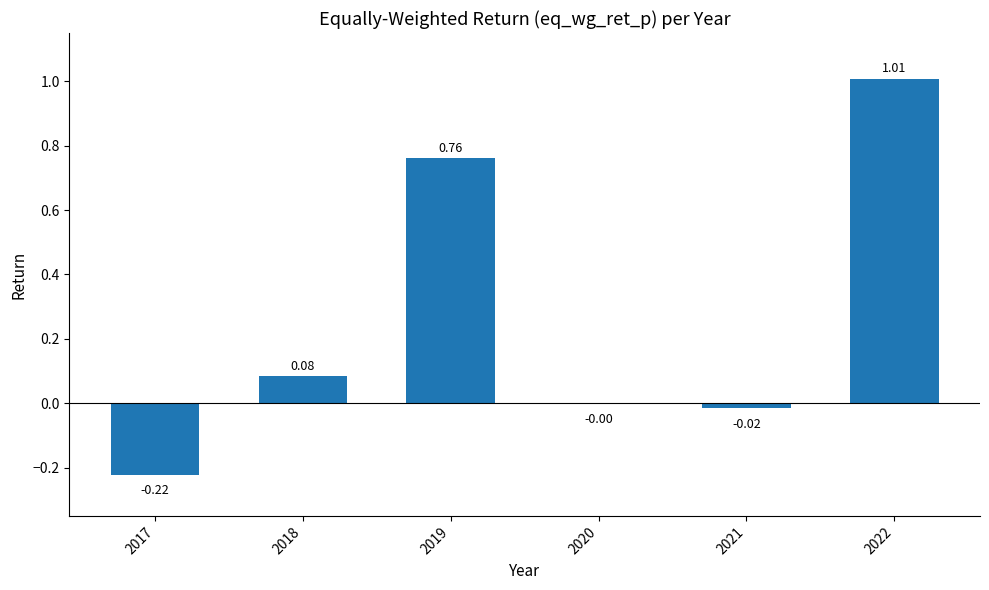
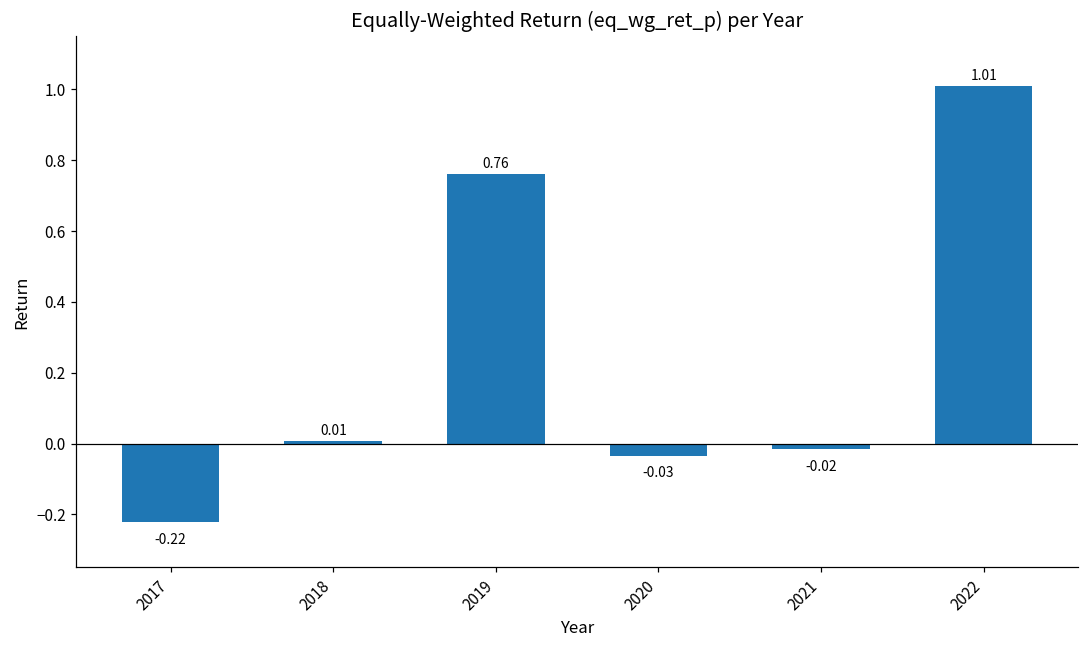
  {
    "2017": -0.22,
-   "2018": 0.08,
+   "2018": 0.01,
    "2019": 0.76,
-   "2020": -0.00,
+   "2020": -0.03,
    "2021": -0.02,
    "2022": 1.01
  }
